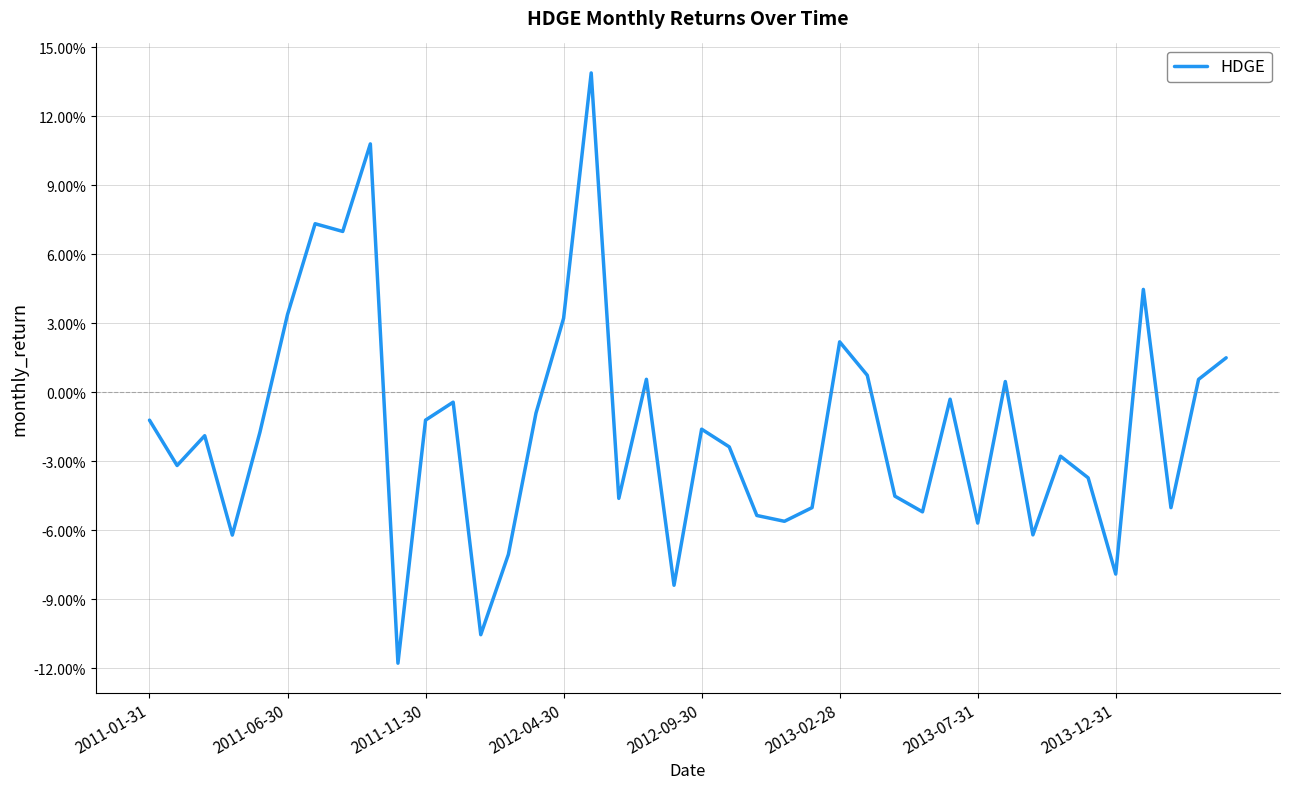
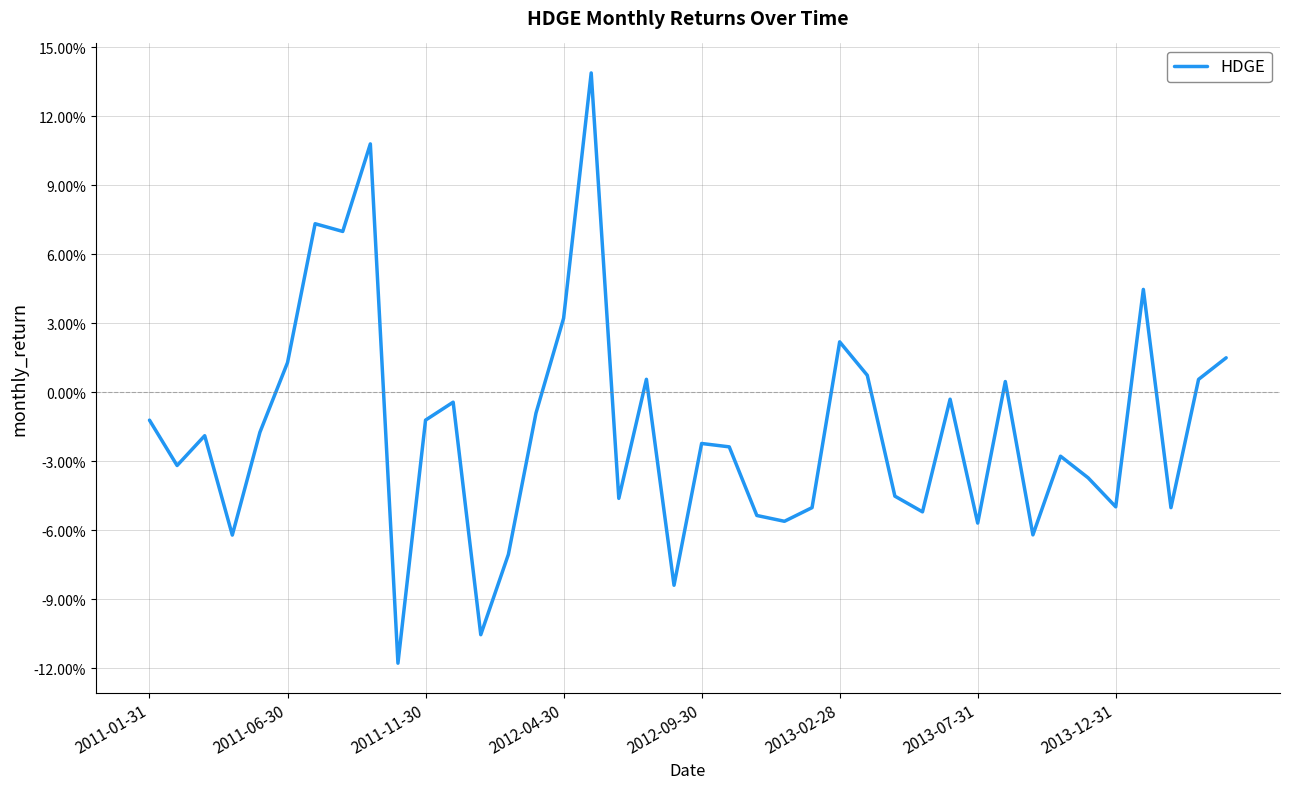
  {
    "2011-01-31": "-1.2%",
-   "2011-06-30": "3.4%",
+   "2011-06-30": "1.3%",
    "2011-11-30": "-1.2%",
    "2012-04-30": "3.2%",
-   "2012-09-30": "-1.6%",
+   "2012-09-30": "-2.2%",
    "2013-02-28": "2.2%",
    "2013-07-31": "-5.7%",
-   "2013-12-31": "-7.9%"
+   "2013-12-31": "-5.0%"
  }
